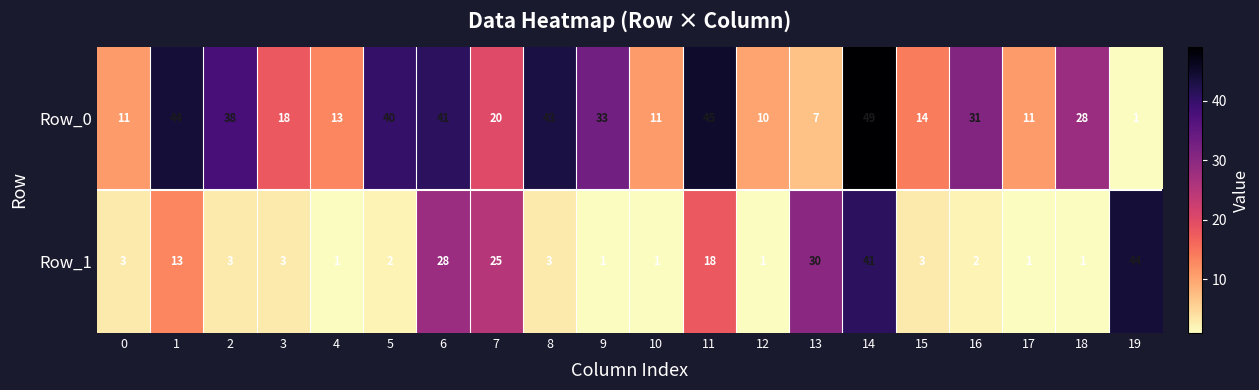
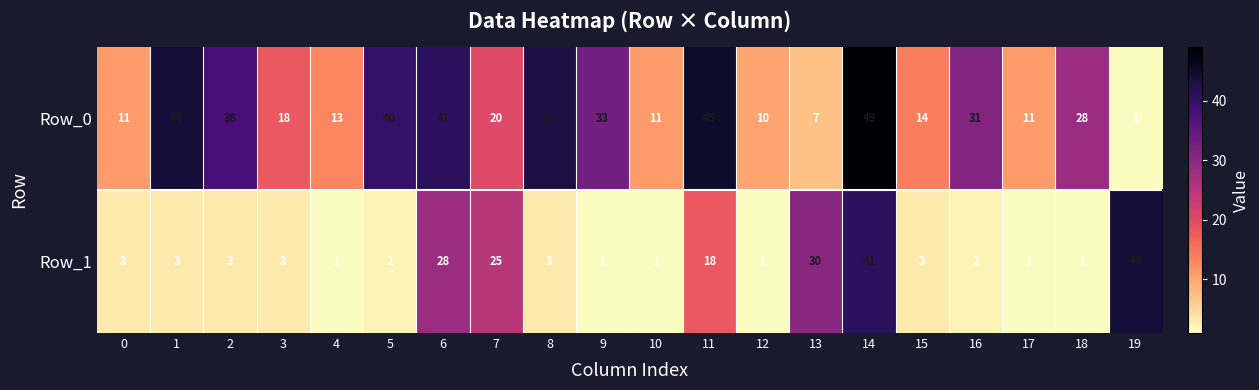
  {
    "Row_0": {
      "0": 11,
      "2": 38,
      "3": 18,
      "4": 13,
      "5": 40,
      "6": 41,
      "7": 20,
      "9": 33,
      "10": 11,
      "12": 10,
      "13": 7,
      "15": 14,
      "16": 31,
      "17": 11,
      "18": 28,
      "19": 1
    },
    "Row_1": {
      "0": 3,
-     "1": 13,
+     "1": 3,
      "2": 3,
      "3": 3,
      "4": 1,
      "5": 2,
      "6": 28,
      "7": 25,
      "8": 3,
      "9": 1,
      "10": 1,
      "11": 18,
      "12": 1,
      "13": 30,
      "14": 41,
      "15": 3,
      "16": 2,
      "17": 1,
      "18": 1
    }
  }
